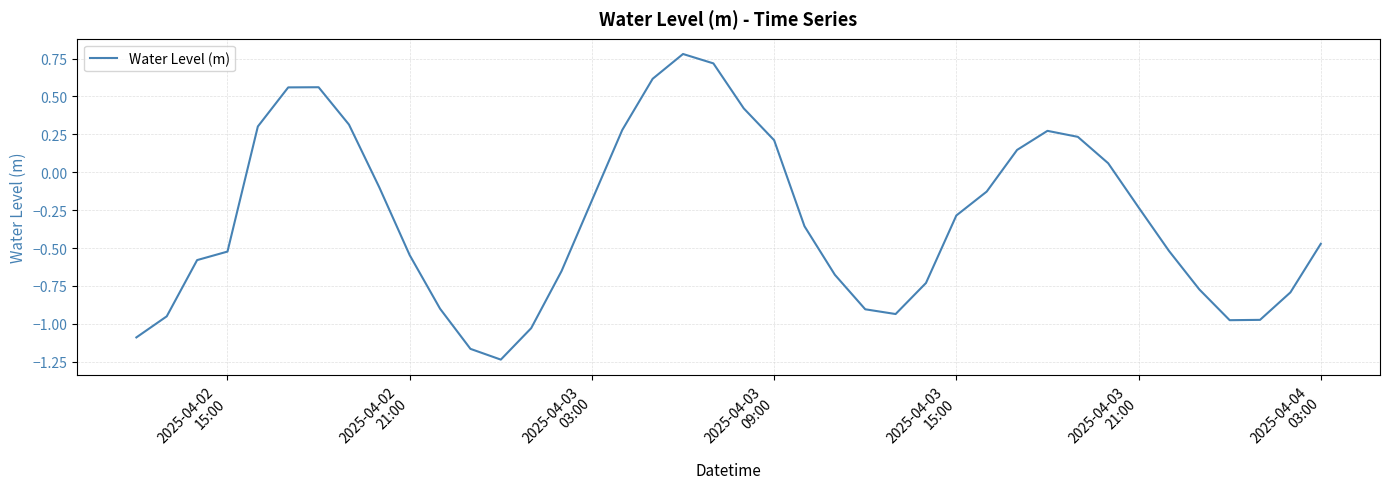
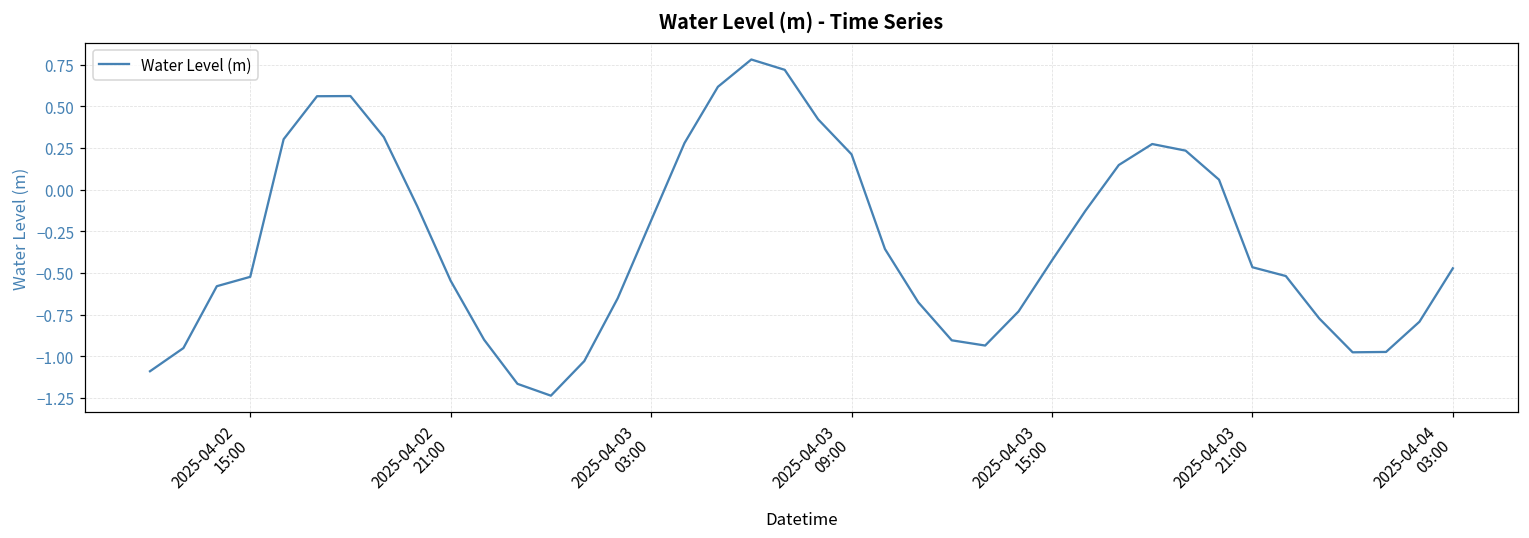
  {
    "2025-04-02 15:00": -0.52,
    "2025-04-02 21:00": -0.55,
    "2025-04-03 03:00": -0.19,
    "2025-04-03 09:00": 0.21,
-   "2025-04-03 15:00": -0.29,
-   "2025-04-03 21:00": -0.23,
+   "2025-04-03 15:00": -0.42,
+   "2025-04-03 21:00": -0.47,
    "2025-04-04 03:00": -0.47
  }
